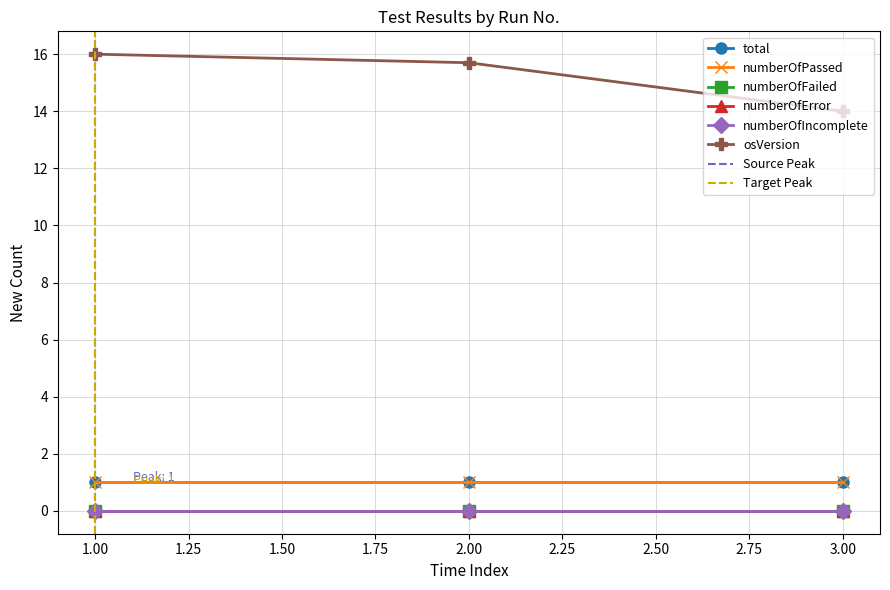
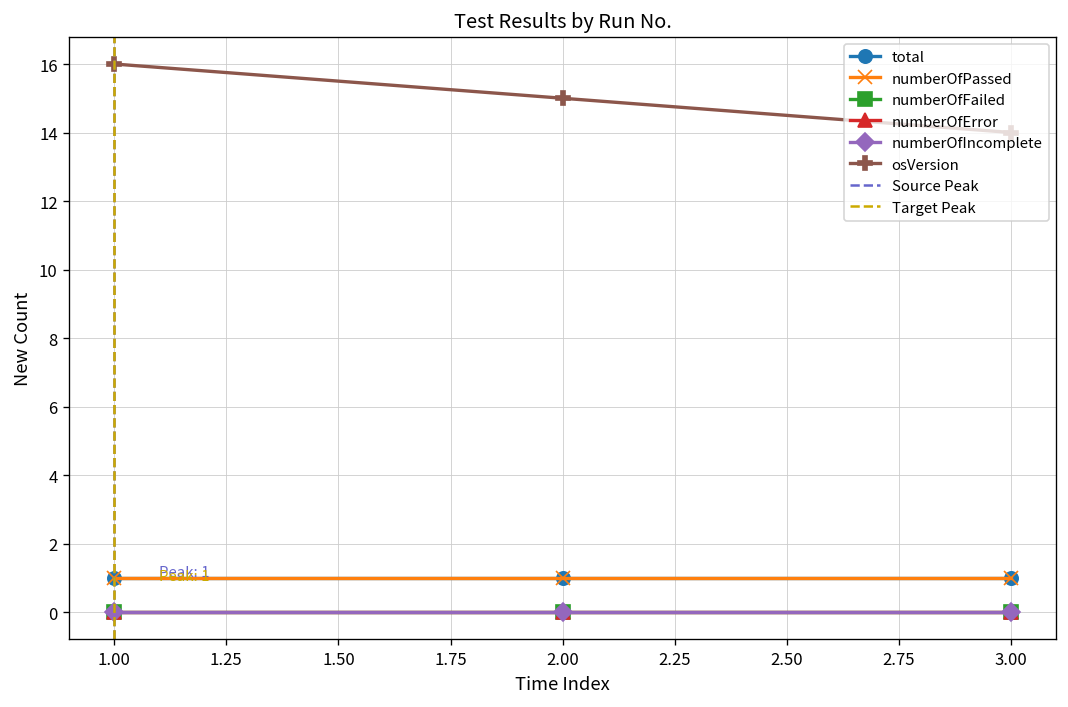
  {
    "numberOfPassed": {
      "1.00": 1.0,
      "2.00": 1.0,
      "3.00": 1.0
    },
    "numberOfIncomplete": {
      "1.00": 0.0,
      "2.00": 0.0,
      "3.00": 0.0
    },
    "osVersion": {
      "1.00": 16.0,
-     "2.00": 15.7
+     "2.00": 15.0
    }
  }
